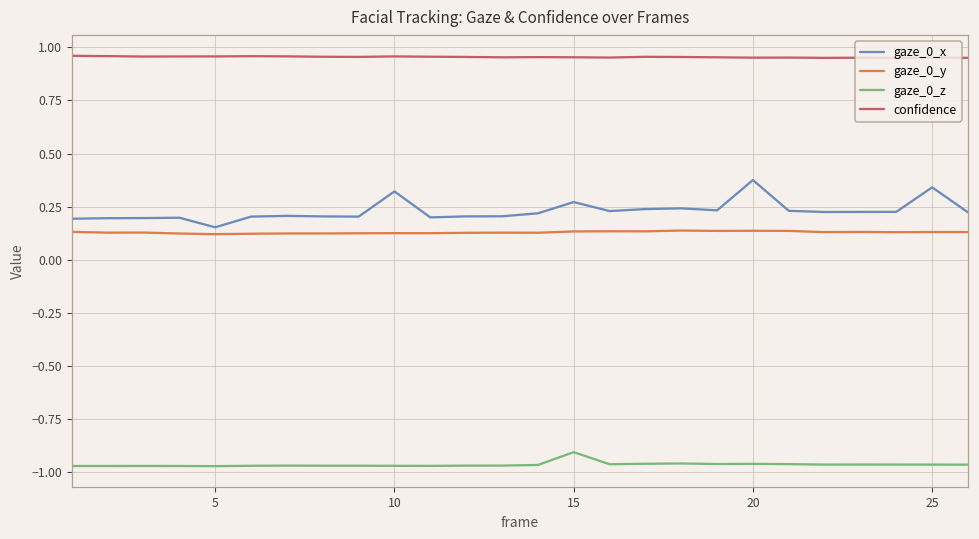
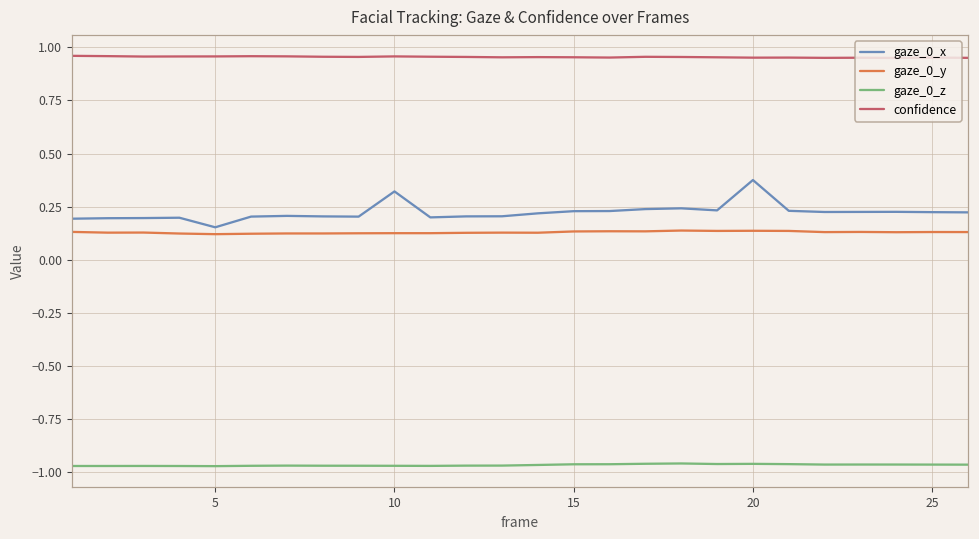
  {
    "gaze_0_x": {
      "5": 0.15,
      "10": 0.32,
-     "15": 0.27,
+     "15": 0.23,
      "20": 0.38,
-     "25": 0.34
+     "25": 0.22
    },
    "gaze_0_z": {
      "5": -0.97,
      "10": -0.97,
-     "15": -0.91,
+     "15": -0.96,
      "20": -0.96,
      "25": -0.97
    }
  }
